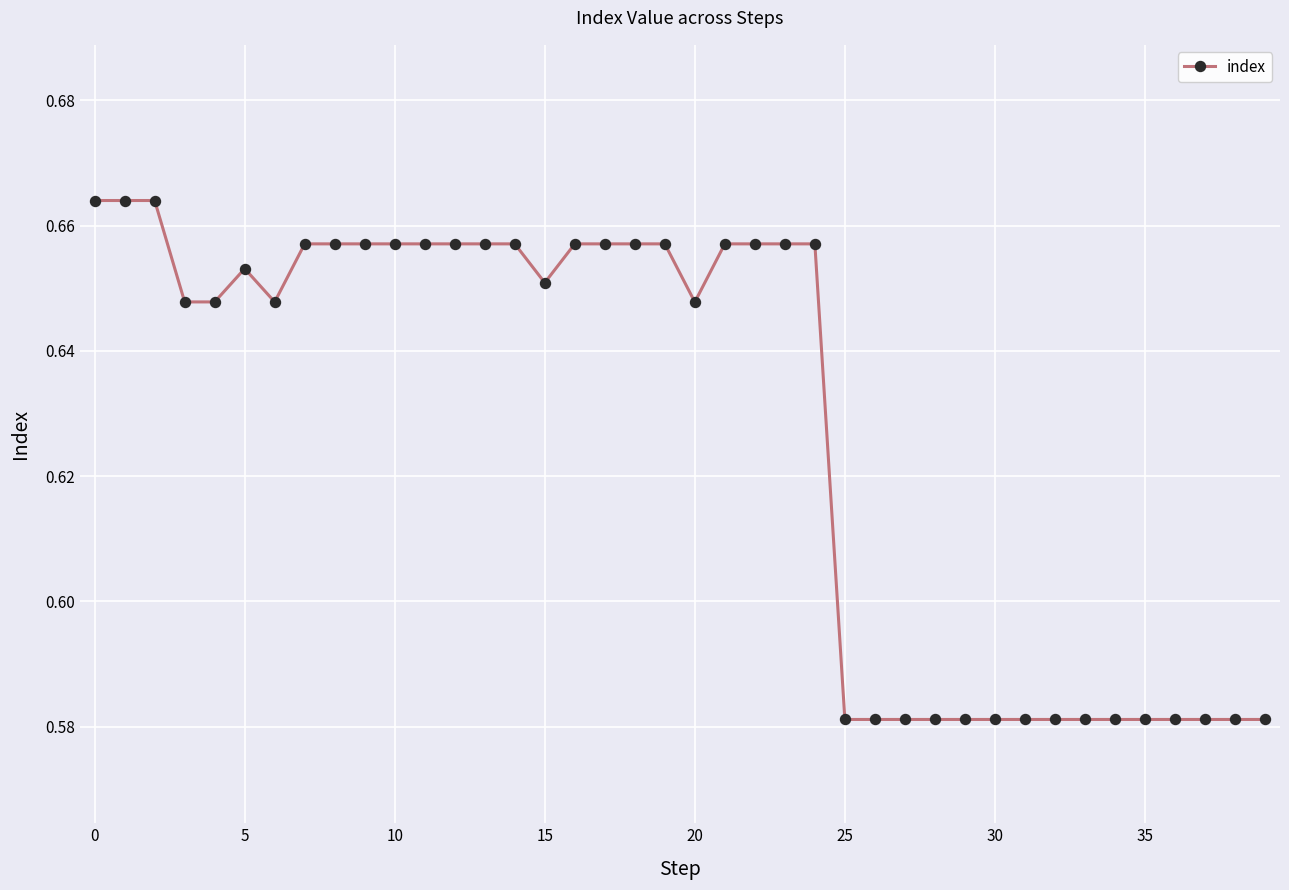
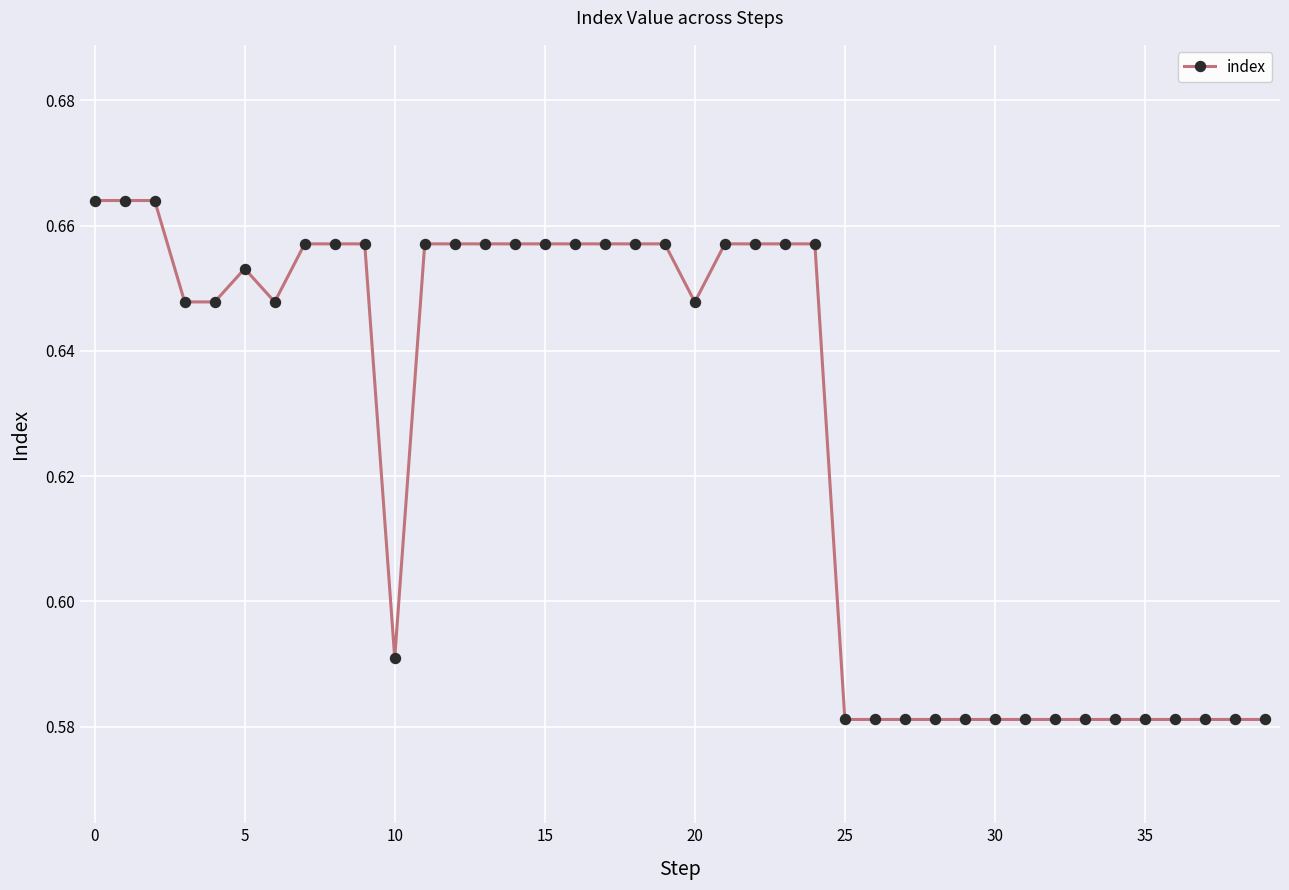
  {
    "0": 0.664,
    "5": 0.653,
-   "10": 0.657,
-   "15": 0.651,
+   "10": 0.591,
+   "15": 0.657,
    "20": 0.648,
    "25": 0.581,
    "30": 0.581,
    "35": 0.581
  }
